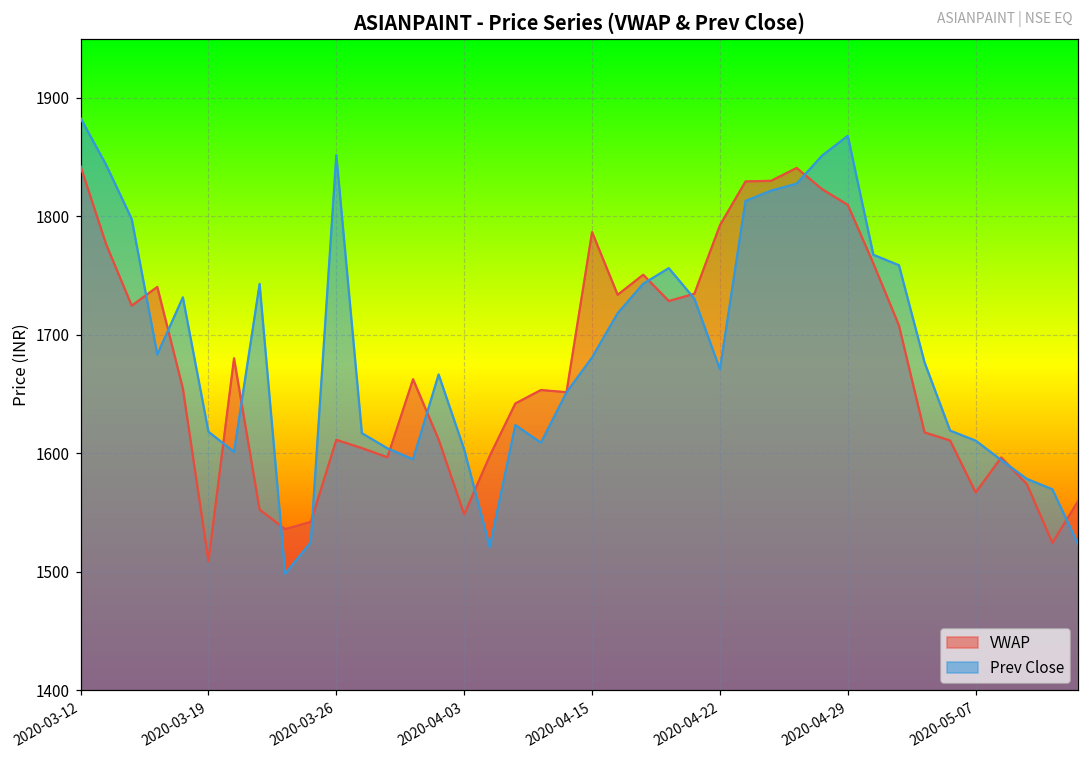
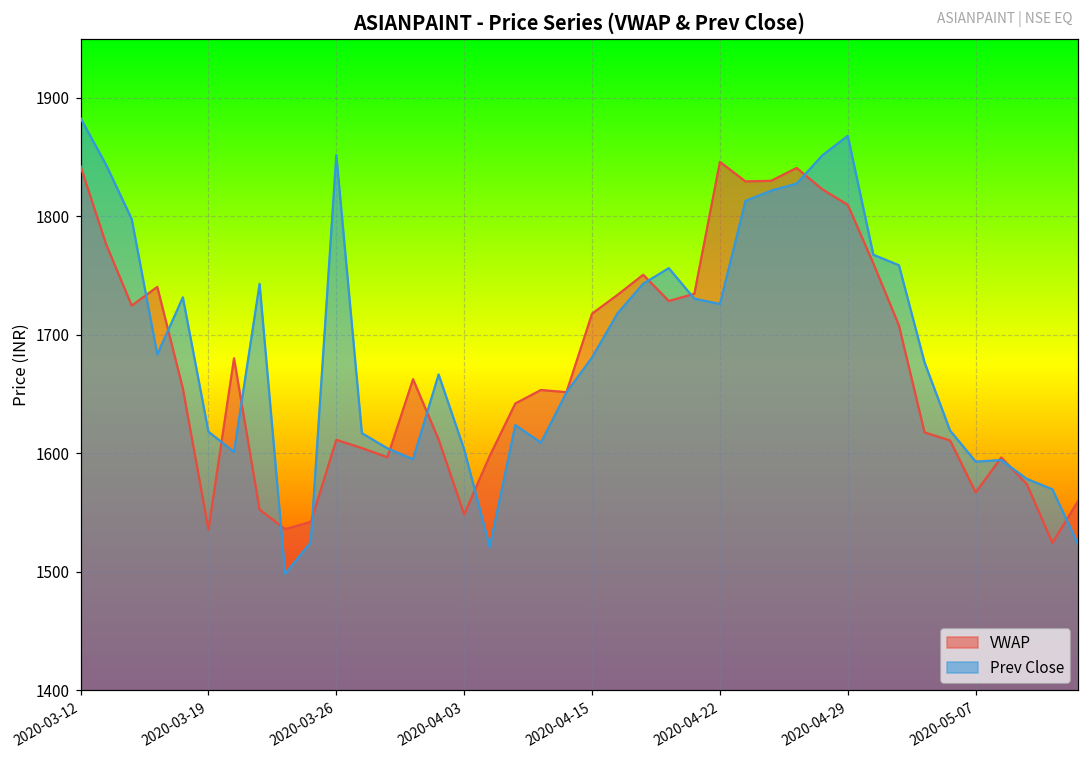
  {
    "VWAP": {
      "2020-03-12": 1842,
-     "2020-03-19": 1509,
+     "2020-03-19": 1536,
      "2020-03-26": 1611,
      "2020-04-03": 1548,
-     "2020-04-15": 1787,
-     "2020-04-22": 1792,
+     "2020-04-15": 1718,
+     "2020-04-22": 1846,
      "2020-04-29": 1810,
      "2020-05-07": 1567
    },
    "Prev Close": {
      "2020-03-12": 1883,
      "2020-03-19": 1618,
      "2020-03-26": 1852,
      "2020-04-03": 1603,
      "2020-04-15": 1681,
-     "2020-04-22": 1671,
+     "2020-04-22": 1726,
      "2020-04-29": 1868,
-     "2020-05-07": 1611
+     "2020-05-07": 1593
    }
  }
